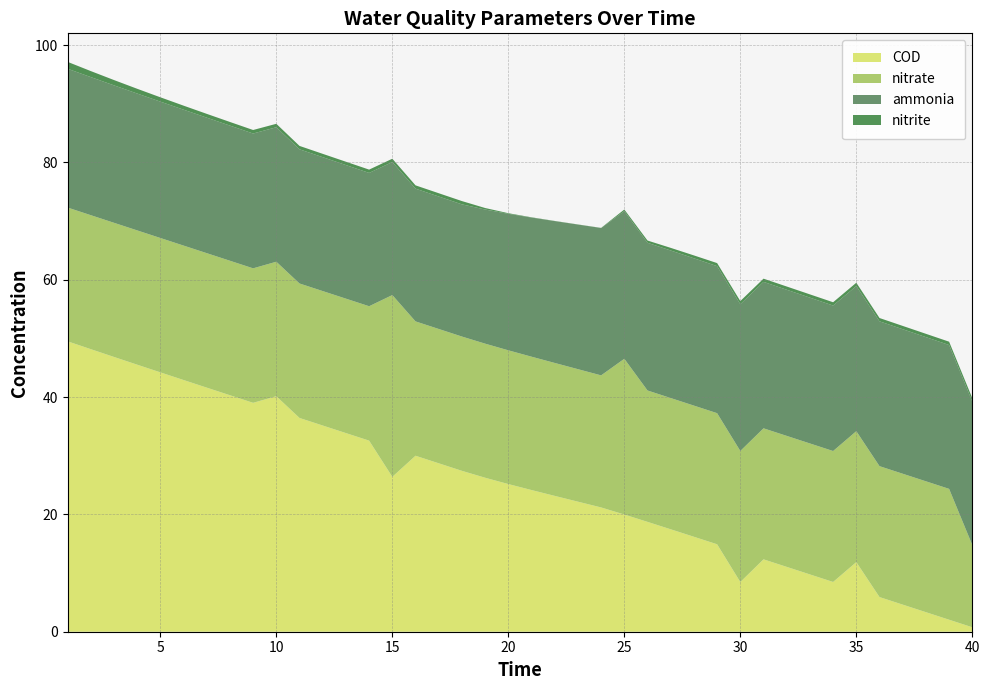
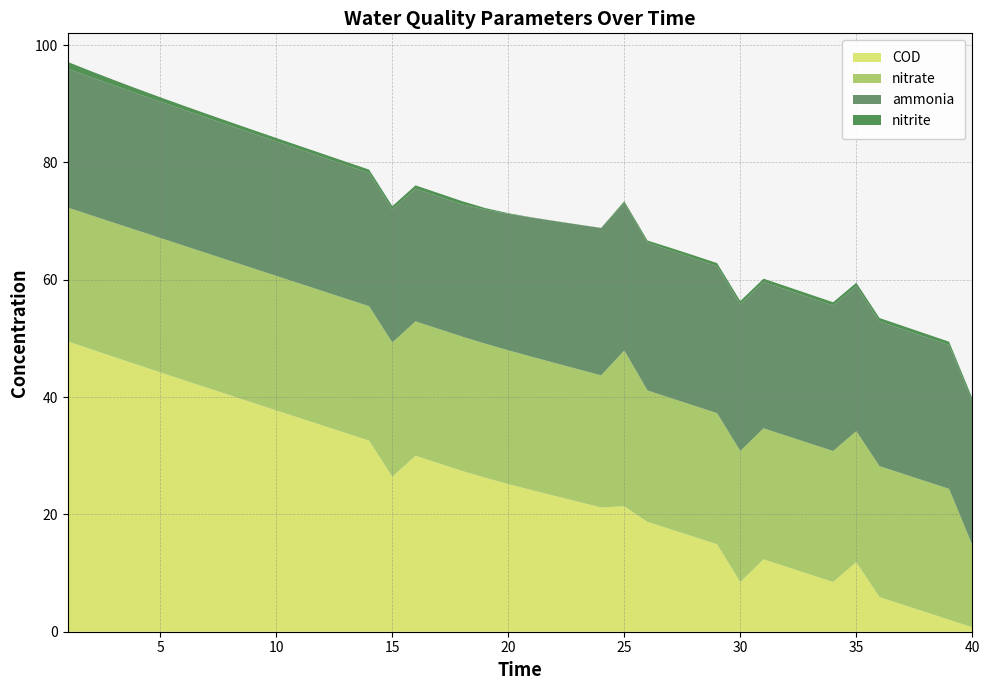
  {
    "COD": {
      "5": 44,
-     "10": 40,
+     "10": 38,
      "15": 26,
      "20": 25,
-     "25": 20,
+     "25": 21,
      "30": 8,
      "35": 12,
      "40": 1
    },
    "nitrate": {
      "5": 23,
      "10": 23,
-     "15": 31,
+     "15": 23,
      "20": 23,
      "25": 27,
      "30": 22,
      "35": 22,
      "40": 14
    }
  }
